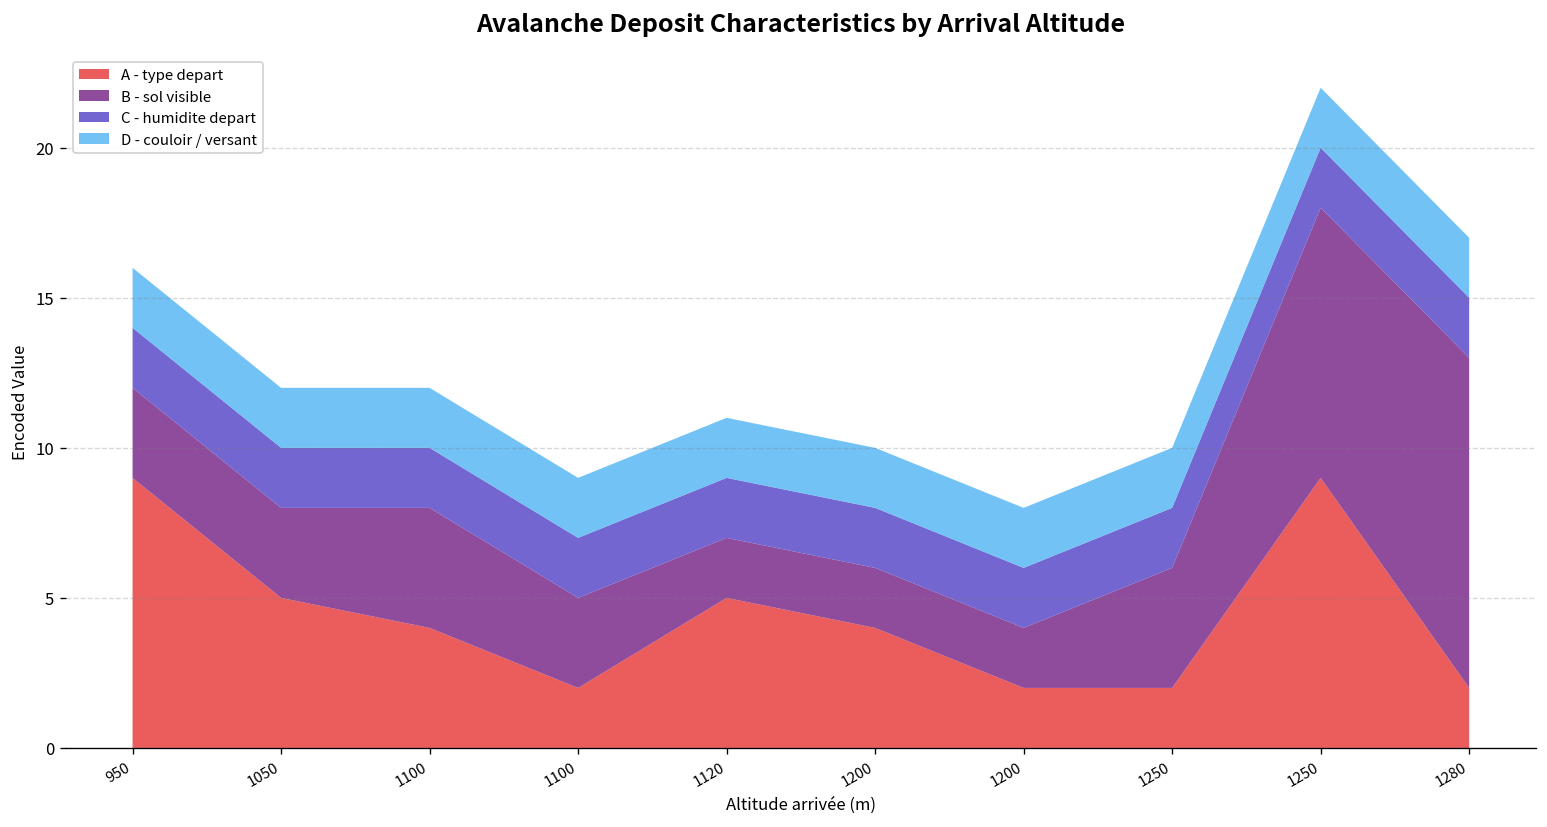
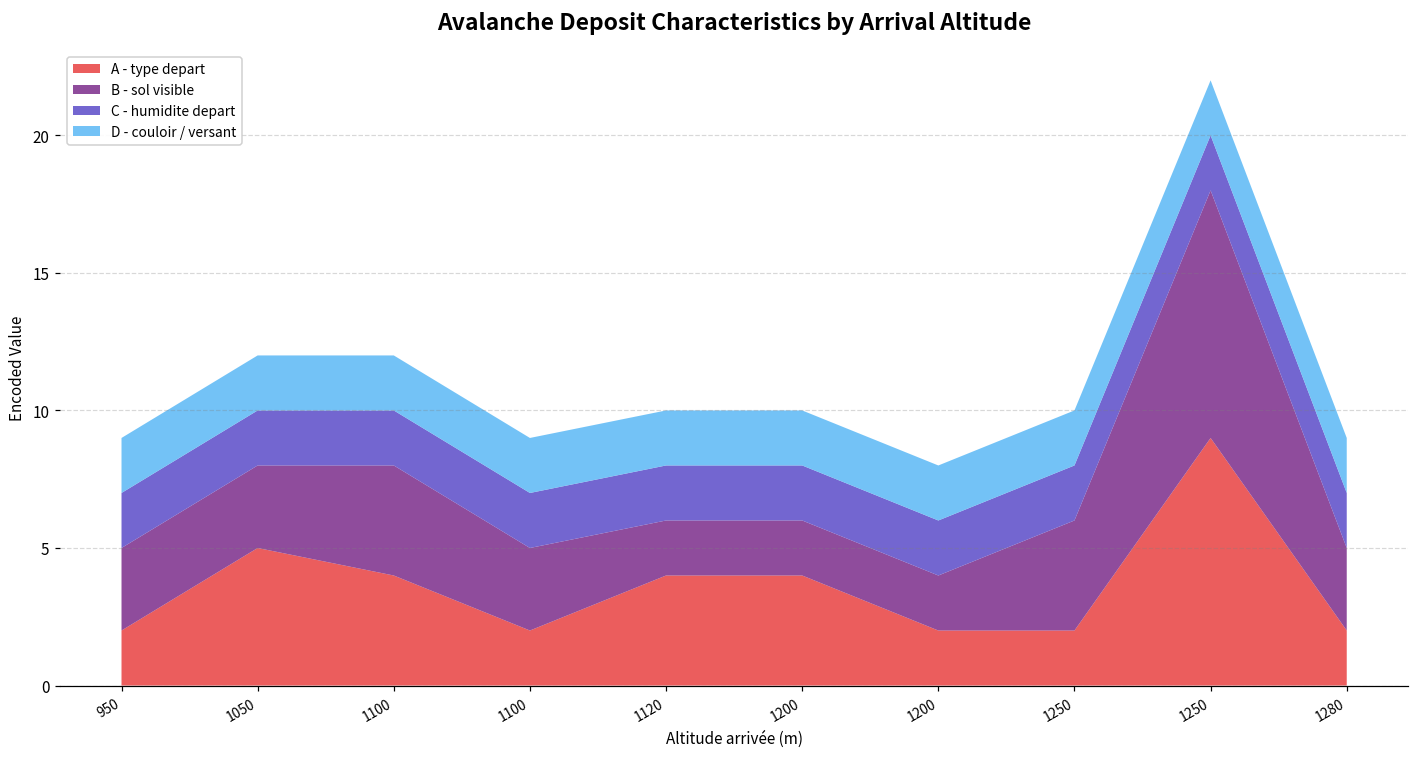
  {
    "A - type depart": {
-     "950": 9,
+     "950": 2,
      "1050": 5,
-     "1120": 5,
+     "1120": 4,
      "1280": 2
    },
    "B - sol visible": {
      "950": 3,
      "1050": 3,
      "1120": 2,
-     "1280": 11
+     "1280": 3
    },
    "C - humidite depart": {
      "950": 2,
      "1050": 2,
      "1120": 2,
      "1280": 2
    },
    "D - couloir / versant": {
      "950": 2,
      "1050": 2,
      "1120": 2,
      "1280": 2
    }
  }
